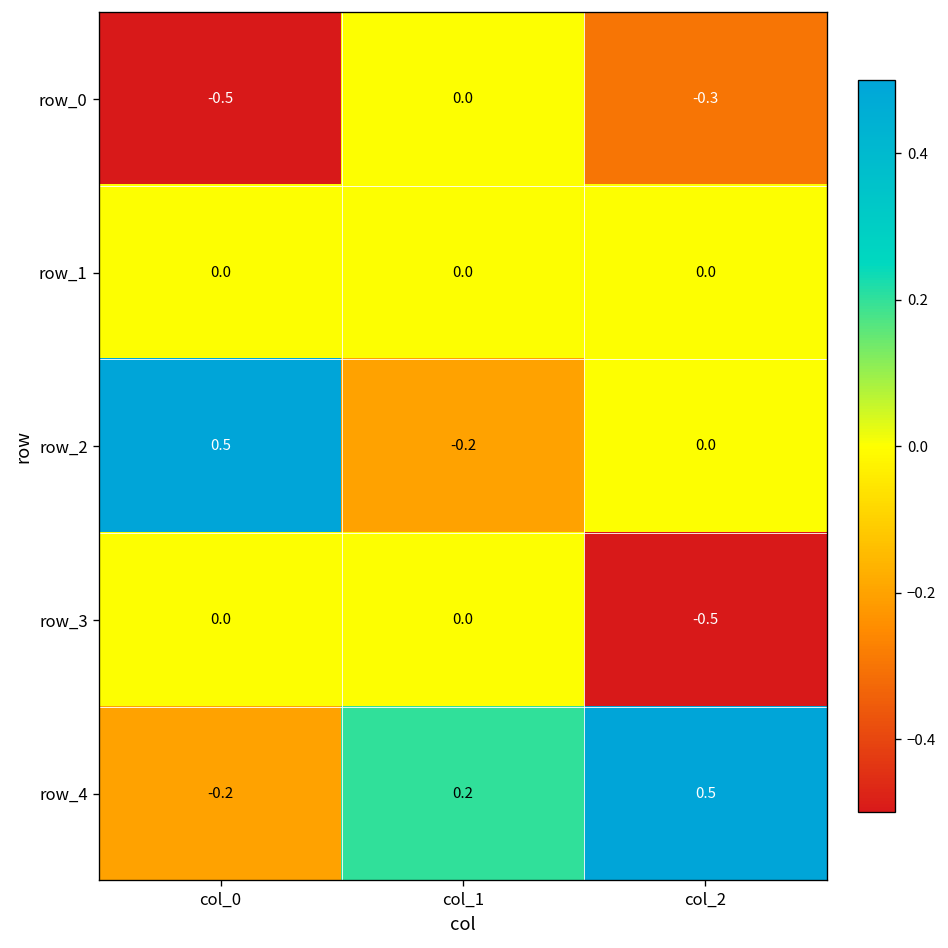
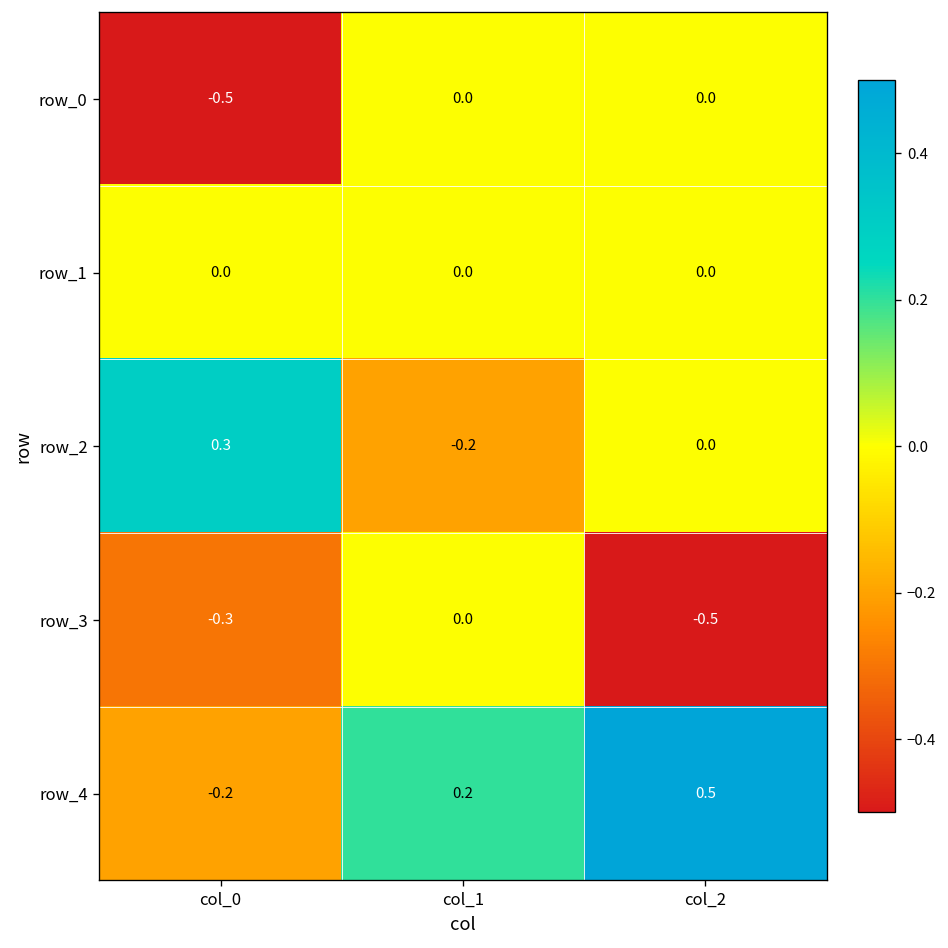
  {
    "row_0": {
      "col_0": -0.5,
      "col_1": 0.0,
-     "col_2": -0.3
+     "col_2": 0.0
    },
    "row_1": {
      "col_0": 0.0,
      "col_1": 0.0,
      "col_2": 0.0
    },
    "row_2": {
-     "col_0": 0.5,
+     "col_0": 0.3,
      "col_1": -0.2,
      "col_2": 0.0
    },
    "row_3": {
-     "col_0": 0.0,
+     "col_0": -0.3,
      "col_1": 0.0,
      "col_2": -0.5
    },
    "row_4": {
      "col_0": -0.2,
      "col_1": 0.2,
      "col_2": 0.5
    }
  }
